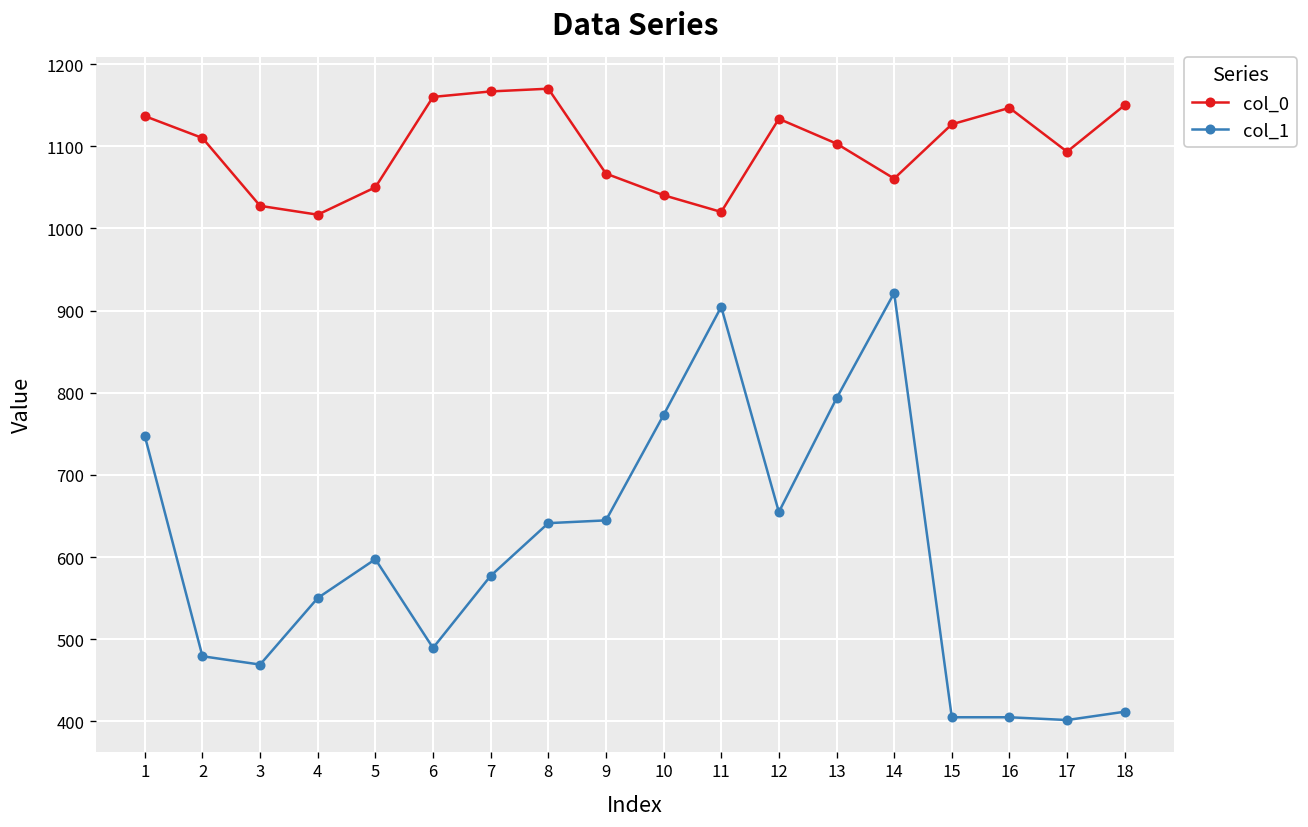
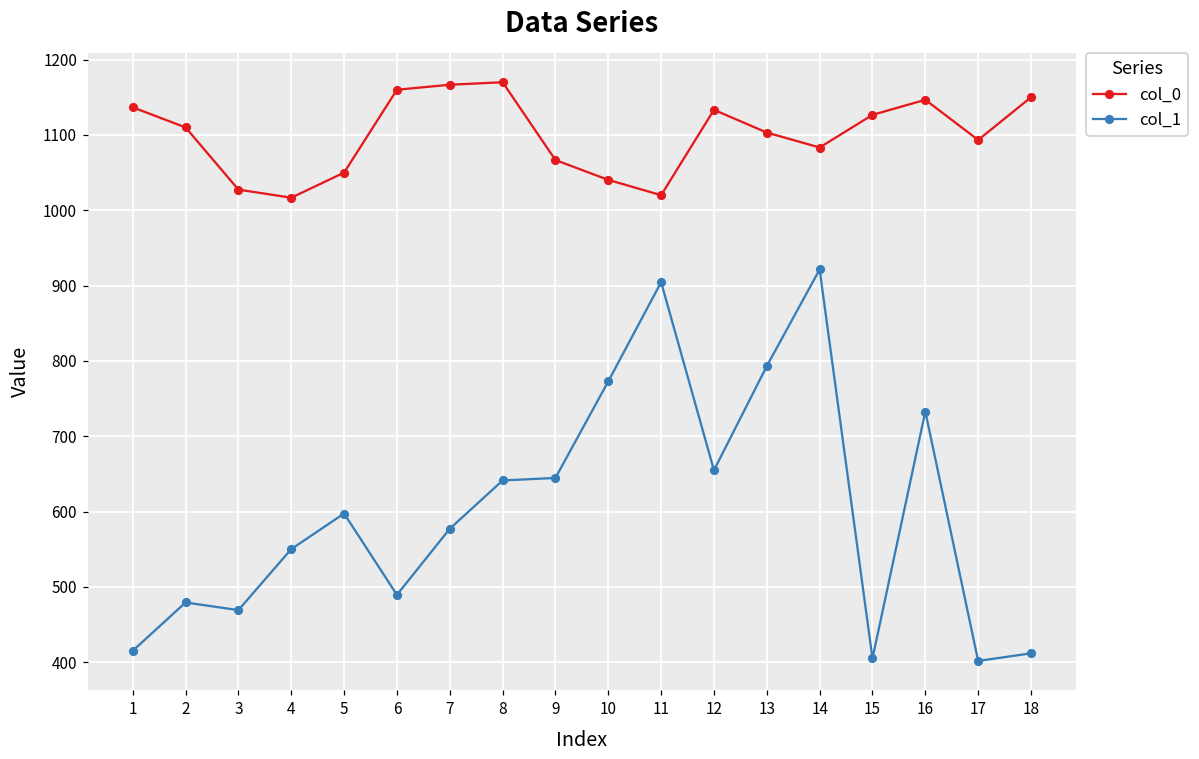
  {
    "col_0": {
      "1": 1140,
      "2": 1110,
      "3": 1030,
      "4": 1020,
      "5": 1050,
      "6": 1160,
      "7": 1170,
      "8": 1170,
      "9": 1070,
      "10": 1040,
      "11": 1020,
      "12": 1130,
      "13": 1100,
-     "14": 1060,
+     "14": 1080,
      "15": 1130,
      "16": 1150,
      "17": 1090,
      "18": 1150
    },
    "col_1": {
-     "1": 750,
+     "1": 420,
      "2": 480,
      "3": 470,
      "4": 550,
      "5": 600,
      "6": 490,
      "7": 580,
      "8": 640,
      "9": 640,
      "10": 770,
      "11": 900,
      "12": 650,
      "13": 790,
      "14": 920,
      "15": 410,
-     "16": 410,
+     "16": 730,
      "17": 400,
      "18": 410
    }
  }
